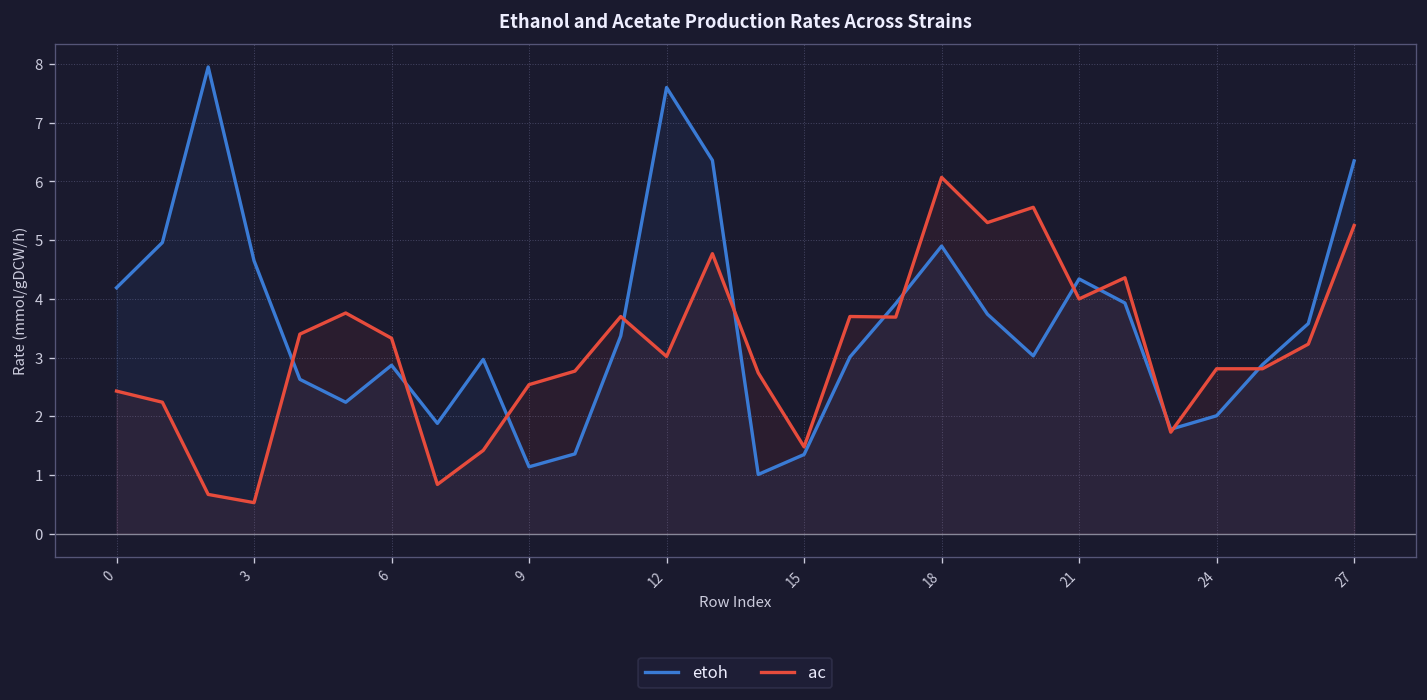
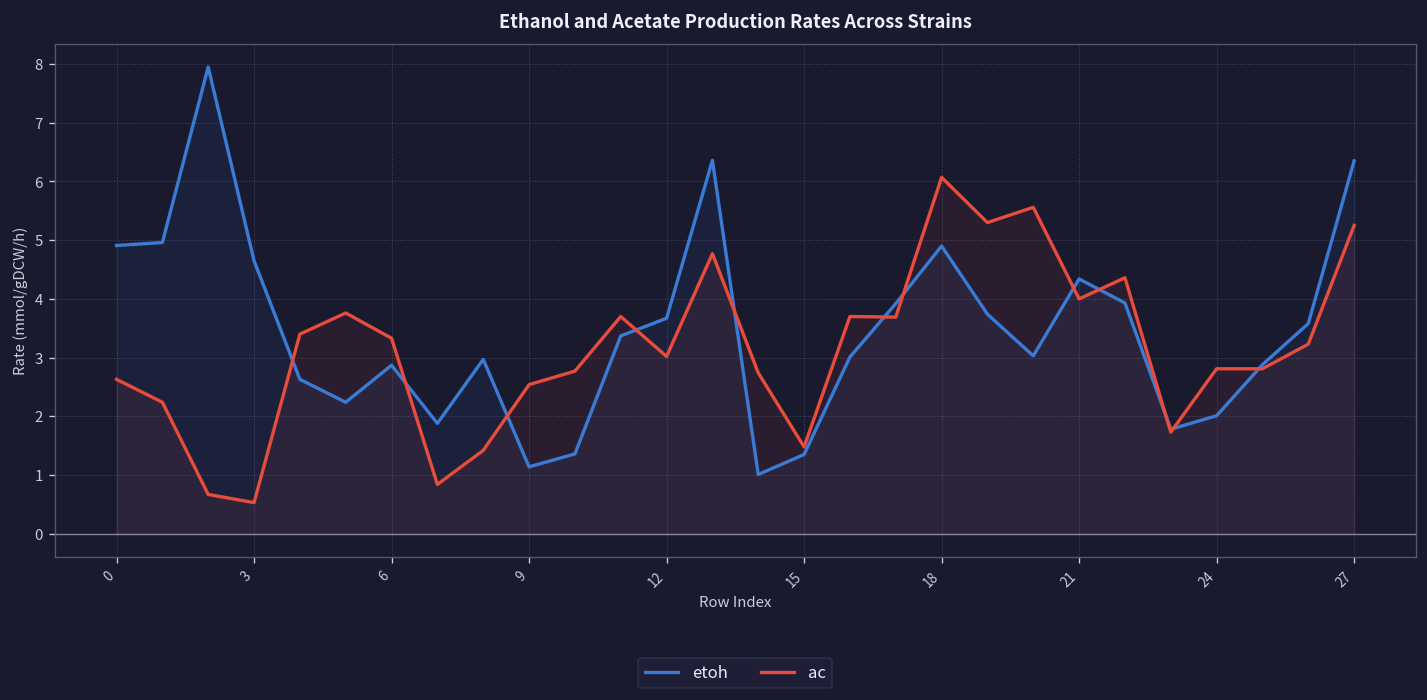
  {
    "etoh": {
-     "0": 4.2,
+     "0": 4.9,
      "3": 4.7,
      "6": 2.9,
      "9": 1.1,
-     "12": 7.6,
+     "12": 3.7,
      "15": 1.4,
      "18": 4.9,
      "21": 4.3,
      "24": 2.0,
      "27": 6.4
    },
    "ac": {
-     "0": 2.4,
+     "0": 2.6,
      "3": 0.5,
      "6": 3.3,
      "9": 2.5,
      "12": 3.0,
      "15": 1.5,
      "18": 6.1,
      "21": 4.0,
      "24": 2.8,
      "27": 5.3
    }
  }
